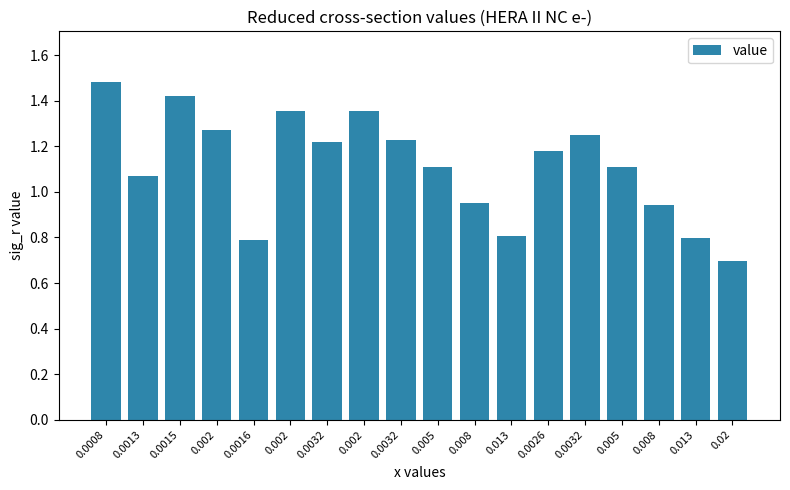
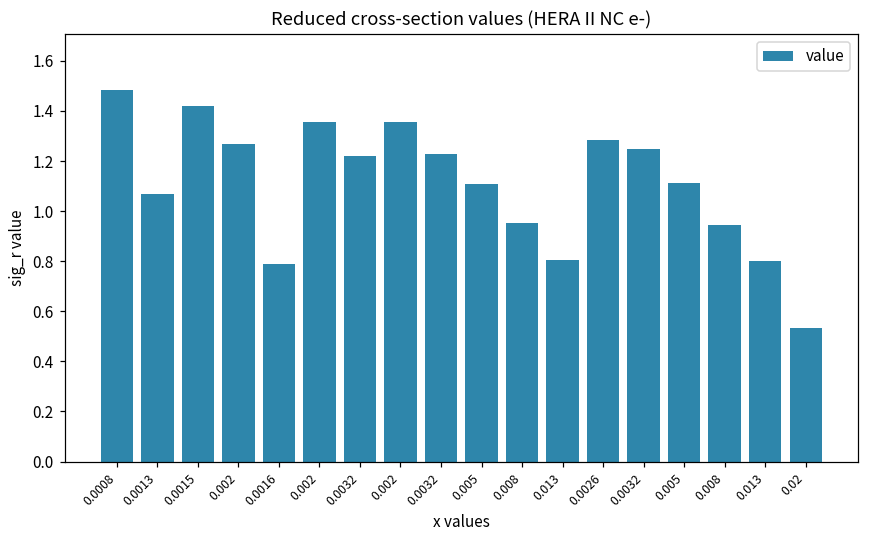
  {
    "0.0008": 1.48,
    "0.0013": 1.07,
    "0.0015": 1.42,
    "0.0016": 0.79,
-   "0.0026": 1.18,
-   "0.02": 0.70
+   "0.0026": 1.28,
+   "0.02": 0.53
  }
